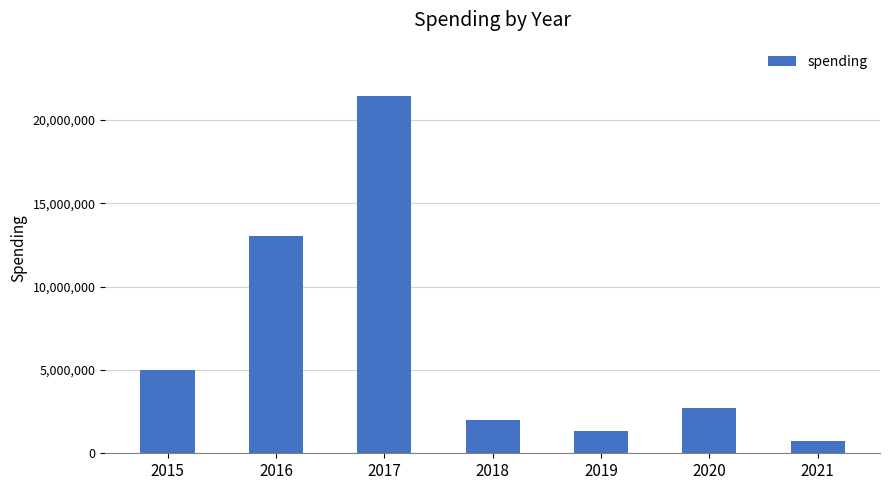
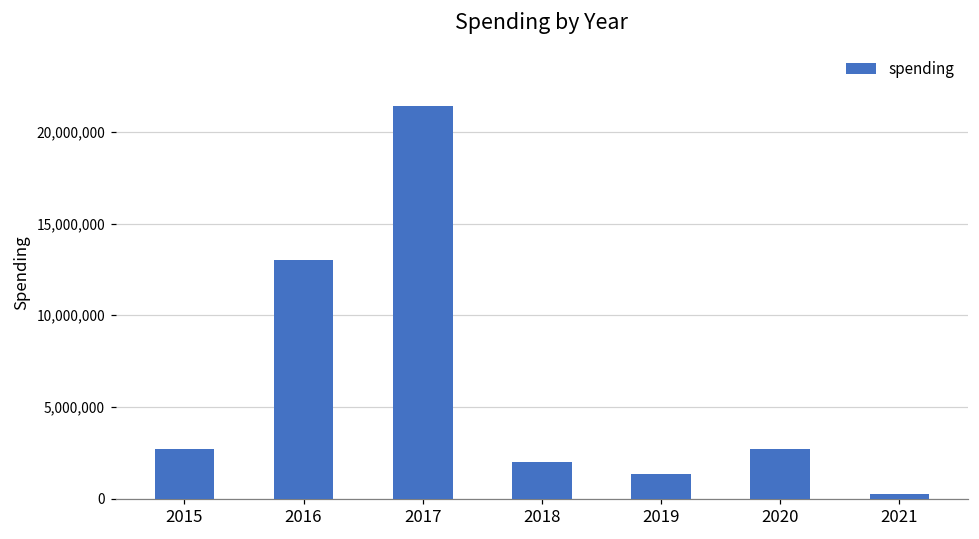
  {
-   "2015": "5,000,000",
+   "2015": "2,700,000",
    "2016": "13,000,000",
    "2017": "21,400,000",
    "2018": "2,000,000",
    "2019": "1,300,000",
    "2020": "2,700,000",
-   "2021": "700,000"
+   "2021": "200,000"
  }
